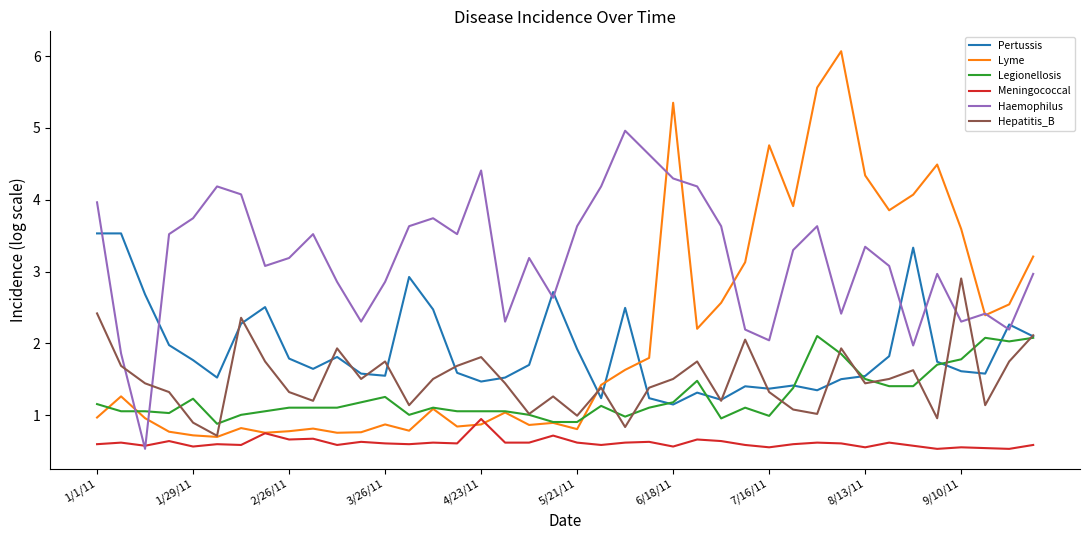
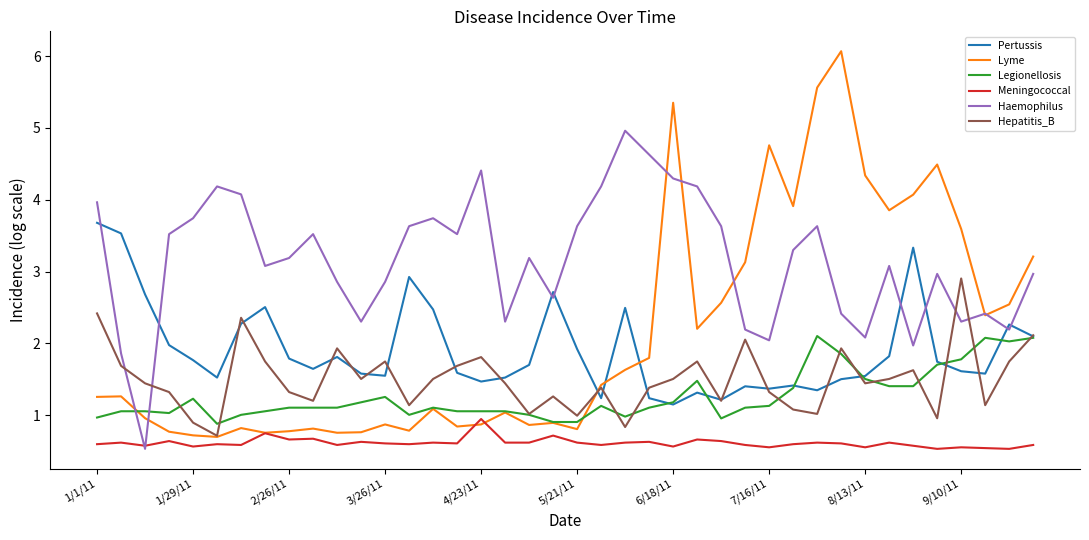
  {
    "Pertussis": {
-     "1/1/11": 3.5,
+     "1/1/11": 3.7,
      "1/29/11": 1.8,
      "2/26/11": 1.8,
      "3/26/11": 1.5,
      "4/23/11": 1.5,
      "5/21/11": 1.9,
      "7/16/11": 1.4,
      "8/13/11": 1.5,
      "9/10/11": 1.6
    },
    "Lyme": {
-     "1/1/11": 1.0,
+     "1/1/11": 1.3,
      "1/29/11": 0.7,
      "2/26/11": 0.8,
      "3/26/11": 0.9,
      "4/23/11": 0.9,
      "5/21/11": 0.8,
      "6/18/11": 5.4,
      "7/16/11": 4.8,
      "8/13/11": 4.3,
      "9/10/11": 3.6
    },
    "Legionellosis": {
-     "1/1/11": 1.2,
+     "1/1/11": 1.0,
      "1/29/11": 1.2,
      "2/26/11": 1.1,
      "3/26/11": 1.3,
      "4/23/11": 1.1,
      "5/21/11": 0.9,
-     "7/16/11": 1.0,
+     "7/16/11": 1.1,
      "8/13/11": 1.5,
      "9/10/11": 1.8
    },
    "Meningococcal": {
      "1/1/11": 0.6,
      "1/29/11": 0.6,
      "2/26/11": 0.7,
      "3/26/11": 0.6,
      "4/23/11": 0.9,
      "5/21/11": 0.6,
      "6/18/11": 0.6,
      "7/16/11": 0.6,
      "8/13/11": 0.6,
      "9/10/11": 0.6
    },
    "Haemophilus": {
      "1/1/11": 4.0,
      "1/29/11": 3.7,
      "2/26/11": 3.2,
      "3/26/11": 2.9,
      "4/23/11": 4.4,
      "5/21/11": 3.6,
      "6/18/11": 4.3,
      "7/16/11": 2.0,
-     "8/13/11": 3.3,
+     "8/13/11": 2.1,
      "9/10/11": 2.3
    },
    "Hepatitis_B": {
      "1/1/11": 2.4,
      "1/29/11": 0.9,
      "2/26/11": 1.3,
      "3/26/11": 1.7,
      "4/23/11": 1.8,
      "5/21/11": 1.0,
      "6/18/11": 1.5,
      "7/16/11": 1.3,
      "8/13/11": 1.4,
      "9/10/11": 2.9
    }
  }
